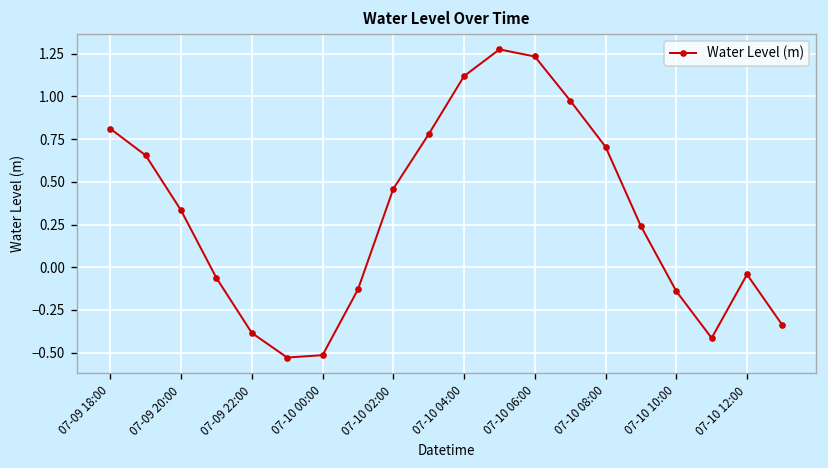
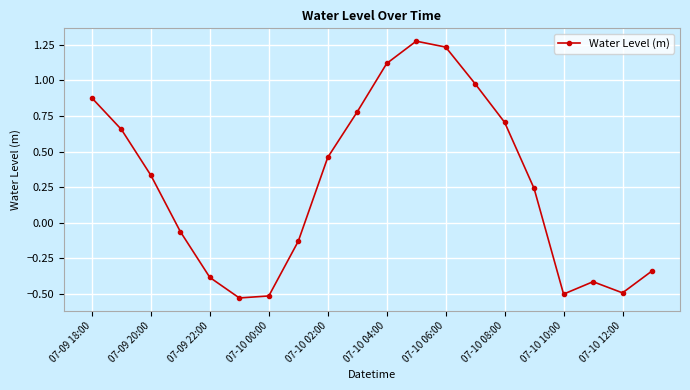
  {
-   "07-09 18:00": 0.81,
+   "07-09 18:00": 0.88,
    "07-09 20:00": 0.33,
    "07-09 22:00": -0.38,
    "07-10 00:00": -0.51,
    "07-10 02:00": 0.46,
    "07-10 04:00": 1.12,
    "07-10 06:00": 1.23,
    "07-10 08:00": 0.71,
-   "07-10 10:00": -0.14,
-   "07-10 12:00": -0.04
+   "07-10 10:00": -0.50,
+   "07-10 12:00": -0.49
  }
